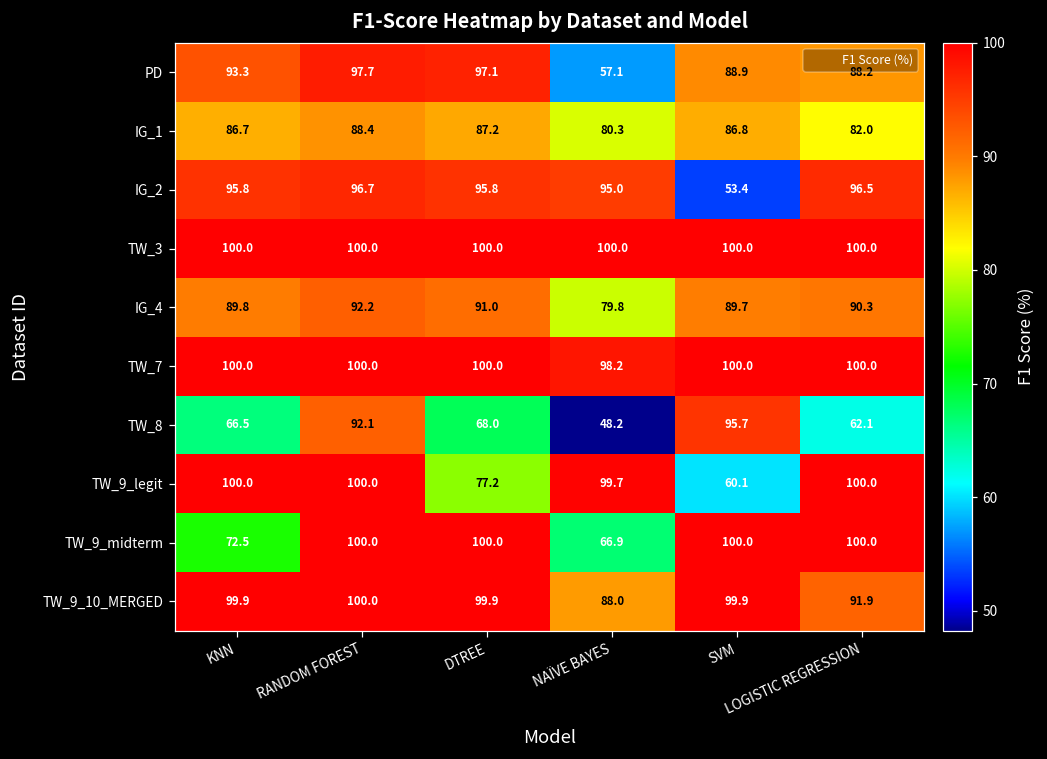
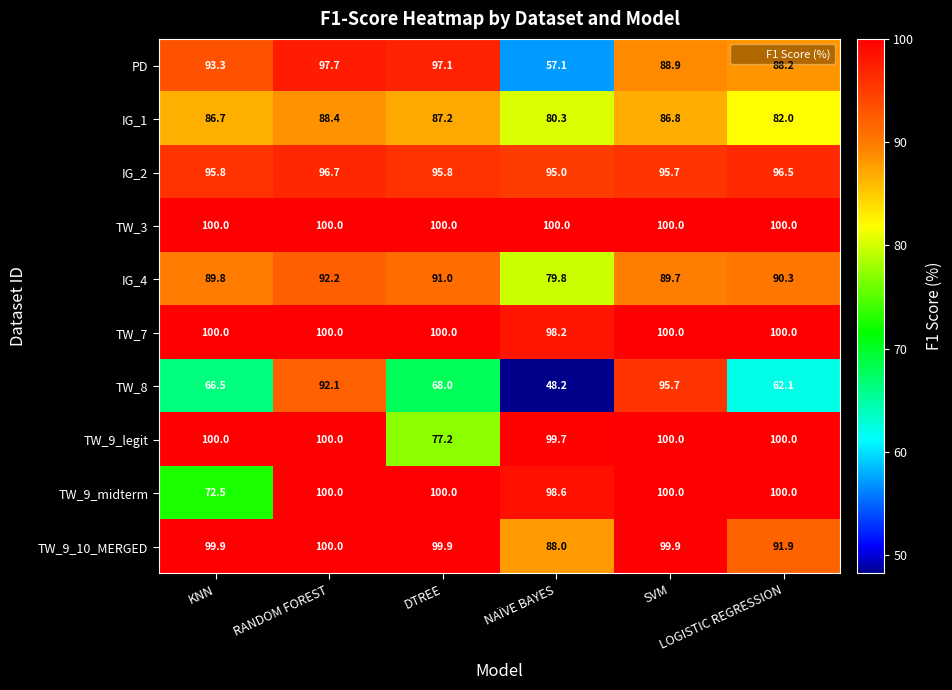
  {
    "PD": {
      "KNN": 93.3,
      "RANDOM FOREST": 97.7,
      "DTREE": 97.1,
      "NAÏVE BAYES": 57.1,
      "SVM": 88.9
    },
    "IG_1": {
      "KNN": 86.7,
      "RANDOM FOREST": 88.4,
      "DTREE": 87.2,
      "NAÏVE BAYES": 80.3,
      "SVM": 86.8,
      "LOGISTIC REGRESSION": 82.0
    },
    "IG_2": {
      "KNN": 95.8,
      "RANDOM FOREST": 96.7,
      "DTREE": 95.8,
      "NAÏVE BAYES": 95.0,
-     "SVM": 53.4,
+     "SVM": 95.7,
      "LOGISTIC REGRESSION": 96.5
    },
    "TW_3": {
      "KNN": 100.0,
      "RANDOM FOREST": 100.0,
      "DTREE": 100.0,
      "NAÏVE BAYES": 100.0,
      "SVM": 100.0,
      "LOGISTIC REGRESSION": 100.0
    },
    "IG_4": {
      "KNN": 89.8,
      "RANDOM FOREST": 92.2,
      "DTREE": 91.0,
      "NAÏVE BAYES": 79.8,
      "SVM": 89.7,
      "LOGISTIC REGRESSION": 90.3
    },
    "TW_7": {
      "KNN": 100.0,
      "RANDOM FOREST": 100.0,
      "DTREE": 100.0,
      "NAÏVE BAYES": 98.2,
      "SVM": 100.0,
      "LOGISTIC REGRESSION": 100.0
    },
    "TW_8": {
      "KNN": 66.5,
      "RANDOM FOREST": 92.1,
      "DTREE": 68.0,
      "NAÏVE BAYES": 48.2,
      "SVM": 95.7,
      "LOGISTIC REGRESSION": 62.1
    },
    "TW_9_legit": {
      "KNN": 100.0,
      "RANDOM FOREST": 100.0,
      "DTREE": 77.2,
      "NAÏVE BAYES": 99.7,
-     "SVM": 60.1,
+     "SVM": 100.0,
      "LOGISTIC REGRESSION": 100.0
    },
    "TW_9_midterm": {
      "KNN": 72.5,
      "RANDOM FOREST": 100.0,
      "DTREE": 100.0,
-     "NAÏVE BAYES": 66.9,
+     "NAÏVE BAYES": 98.6,
      "SVM": 100.0,
      "LOGISTIC REGRESSION": 100.0
    },
    "TW_9_10_MERGED": {
      "KNN": 99.9,
      "RANDOM FOREST": 100.0,
      "DTREE": 99.9,
      "NAÏVE BAYES": 88.0,
      "SVM": 99.9,
      "LOGISTIC REGRESSION": 91.9
    }
  }
